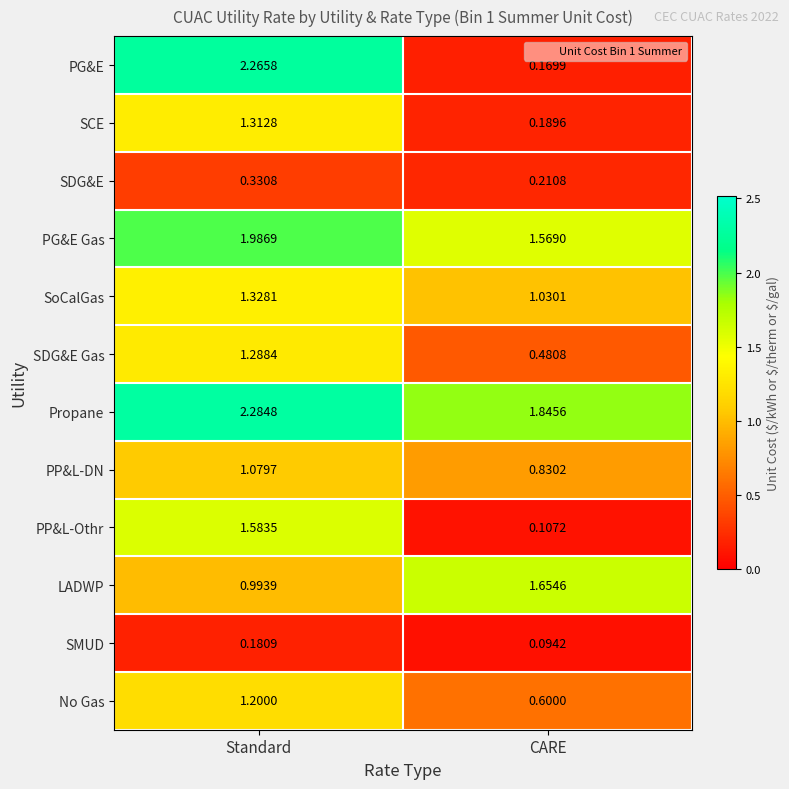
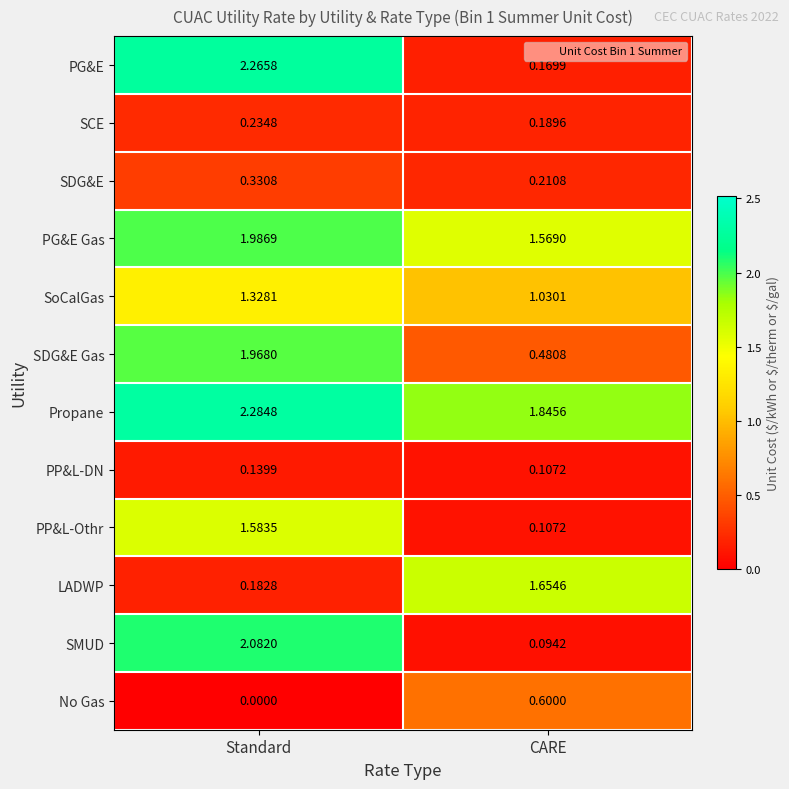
  {
    "PG&E": {
      "Standard": 2.2658
    },
    "SCE": {
-     "Standard": 1.3128,
+     "Standard": 0.2348,
      "CARE": 0.1896
    },
    "SDG&E": {
      "Standard": 0.3308,
      "CARE": 0.2108
    },
    "PG&E Gas": {
      "Standard": 1.9869,
      "CARE": 1.5690
    },
    "SoCalGas": {
      "Standard": 1.3281,
      "CARE": 1.0301
    },
    "SDG&E Gas": {
-     "Standard": 1.2884,
+     "Standard": 1.9680,
      "CARE": 0.4808
    },
    "Propane": {
      "Standard": 2.2848,
      "CARE": 1.8456
    },
    "PP&L-DN": {
-     "Standard": 1.0797,
-     "CARE": 0.8302
+     "Standard": 0.1399,
+     "CARE": 0.1072
    },
    "PP&L-Othr": {
      "Standard": 1.5835,
      "CARE": 0.1072
    },
    "LADWP": {
-     "Standard": 0.9939,
+     "Standard": 0.1828,
      "CARE": 1.6546
    },
    "SMUD": {
-     "Standard": 0.1809,
+     "Standard": 2.0820,
      "CARE": 0.0942
    },
    "No Gas": {
-     "Standard": 1.2000,
+     "Standard": 0.0000,
      "CARE": 0.6000
    }
  }
